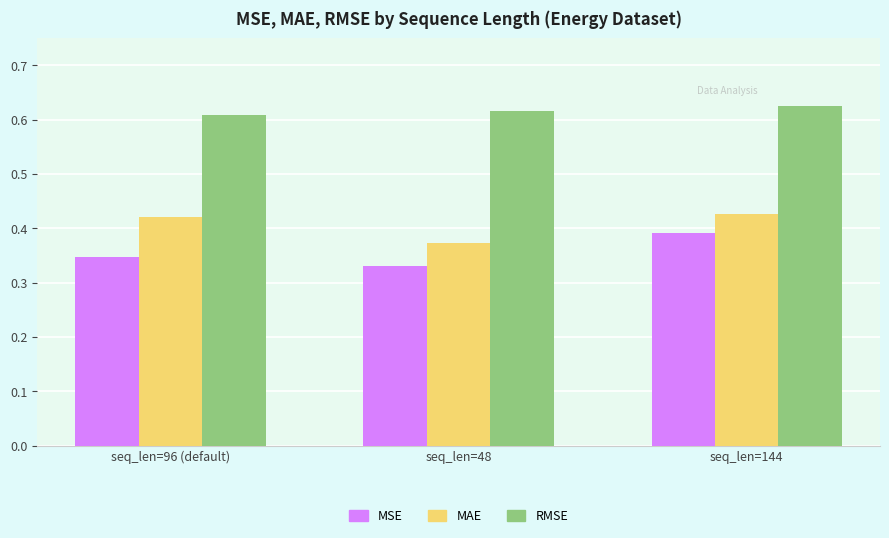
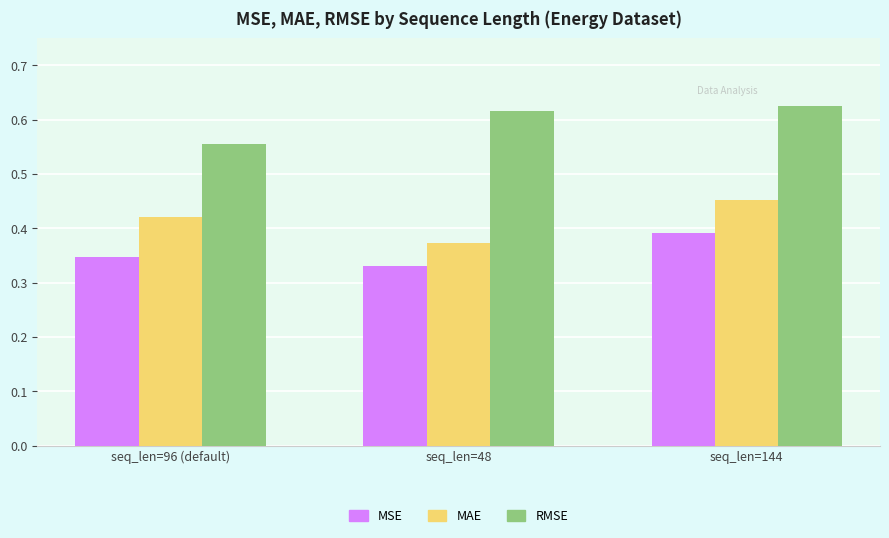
  {
    "MSE": {
      "seq_len=96 (default)": 0.35,
      "seq_len=48": 0.33,
      "seq_len=144": 0.39
    },
    "MAE": {
      "seq_len=96 (default)": 0.42,
      "seq_len=48": 0.37,
-     "seq_len=144": 0.43
+     "seq_len=144": 0.45
    },
    "RMSE": {
-     "seq_len=96 (default)": 0.61,
+     "seq_len=96 (default)": 0.56,
      "seq_len=48": 0.62,
      "seq_len=144": 0.63
    }
  }
